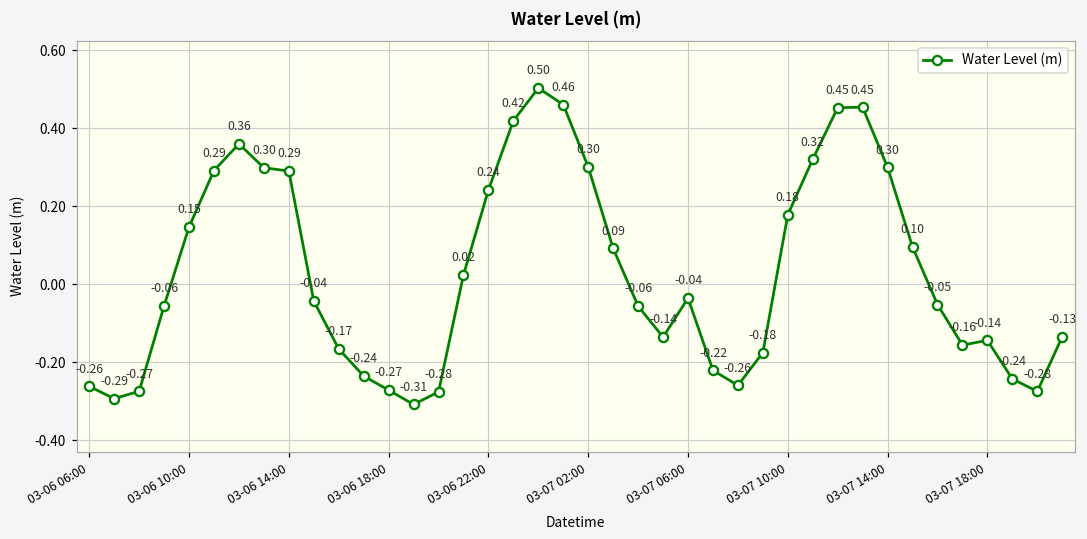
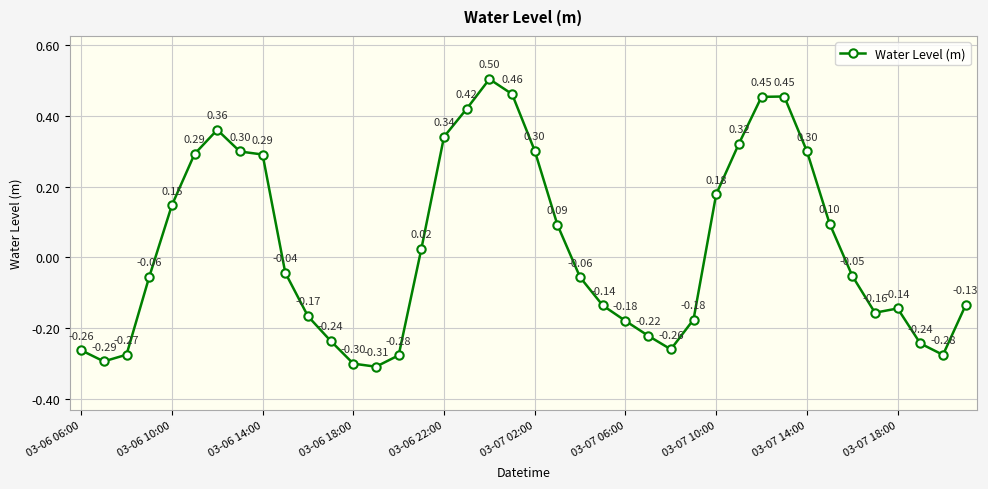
  {
    "03-06 06:00": -0.26,
    "03-06 10:00": 0.15,
    "03-06 14:00": 0.29,
-   "03-06 18:00": -0.27,
-   "03-06 22:00": 0.24,
+   "03-06 18:00": -0.30,
+   "03-06 22:00": 0.34,
    "03-07 02:00": 0.30,
-   "03-07 06:00": -0.04,
+   "03-07 06:00": -0.18,
    "03-07 10:00": 0.18,
    "03-07 14:00": 0.30,
    "03-07 18:00": -0.14
  }
